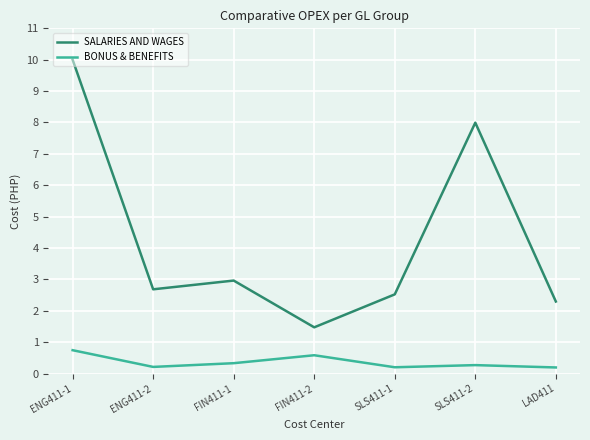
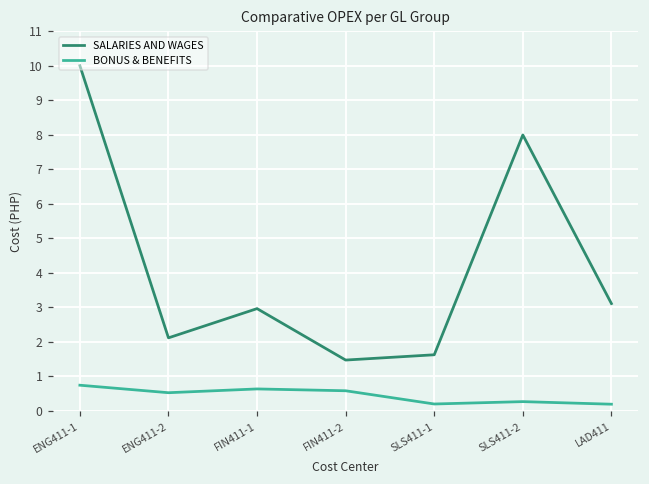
  {
    "SALARIES AND WAGES": {
-     "ENG411-2": 2.7,
+     "ENG411-2": 2.1,
      "FIN411-1": 3.0,
      "FIN411-2": 1.5,
-     "SLS411-1": 2.5,
+     "SLS411-1": 1.6,
      "SLS411-2": 8.0,
-     "LAD411": 2.3
+     "LAD411": 3.1
    },
    "BONUS & BENEFITS": {
      "ENG411-1": 0.7,
-     "ENG411-2": 0.2,
-     "FIN411-1": 0.3,
+     "ENG411-2": 0.5,
+     "FIN411-1": 0.6,
      "FIN411-2": 0.6,
      "SLS411-1": 0.2,
      "SLS411-2": 0.3,
      "LAD411": 0.2
    }
  }
